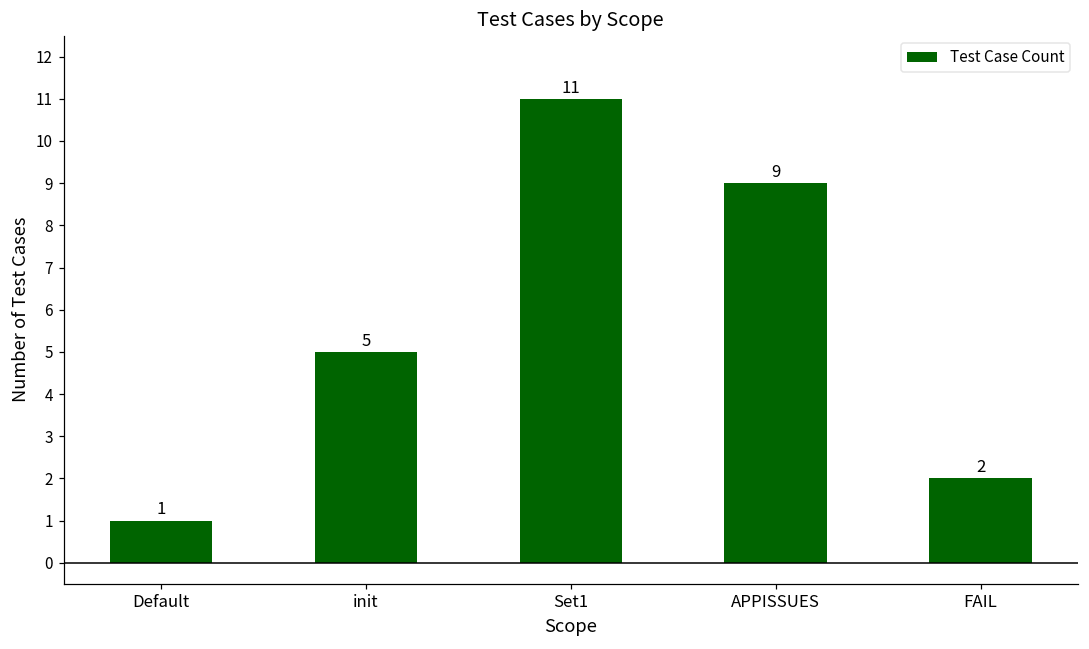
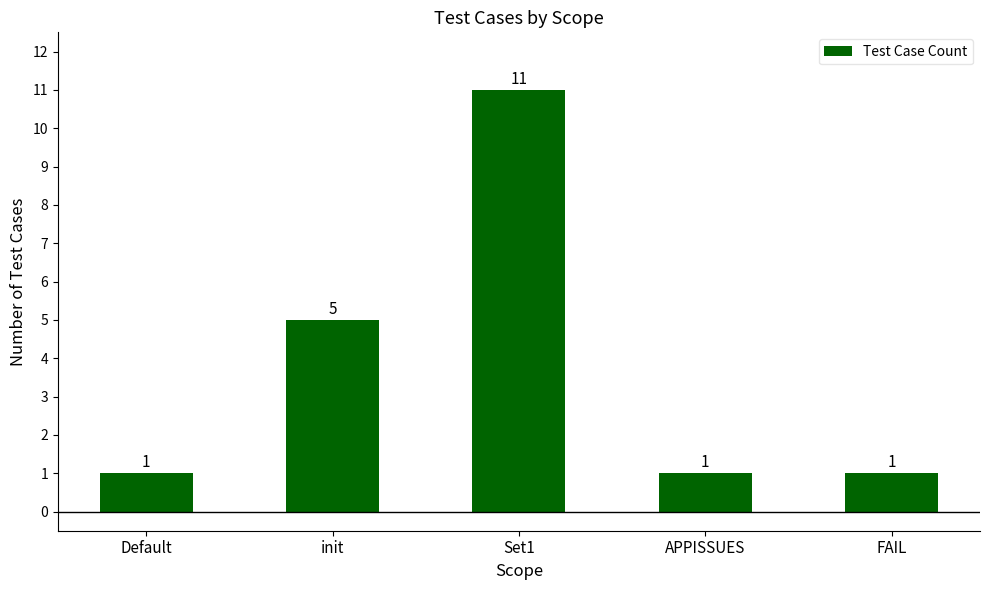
  {
    "Default": 1,
    "init": 5,
    "Set1": 11,
-   "APPISSUES": 9,
-   "FAIL": 2
+   "APPISSUES": 1,
+   "FAIL": 1
  }
